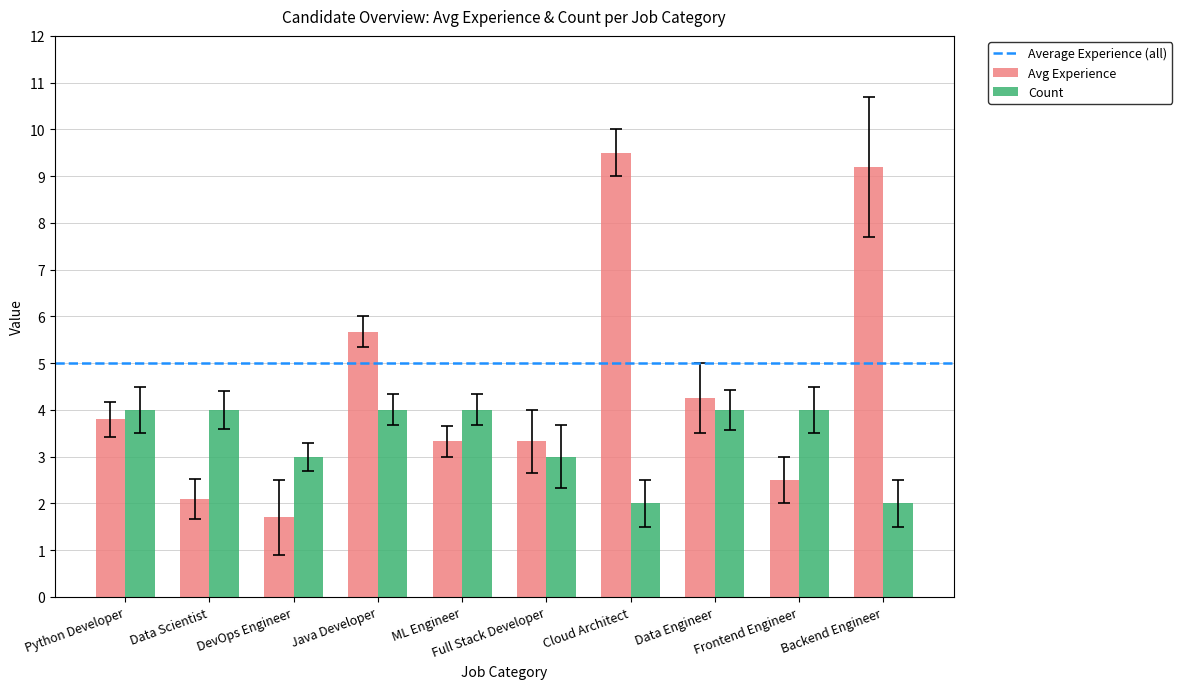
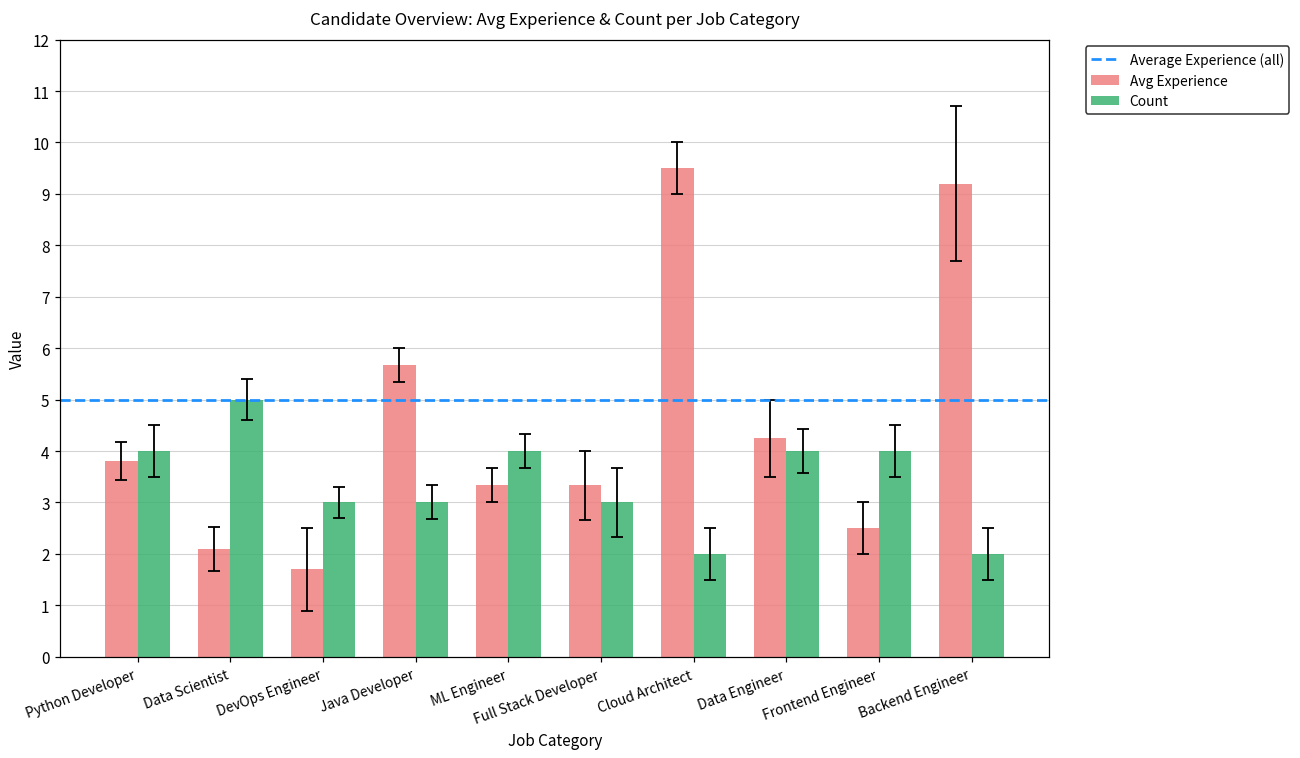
  {
    "Avg Experience": {
      "Python Developer": 3.8,
      "Data Scientist": 2.1,
      "DevOps Engineer": 1.7,
      "Java Developer": 5.7,
      "ML Engineer": 3.3,
      "Full Stack Developer": 3.3,
      "Cloud Architect": 9.5,
      "Data Engineer": 4.3,
      "Frontend Engineer": 2.5,
      "Backend Engineer": 9.2
    },
    "Count": {
      "Python Developer": 4,
-     "Data Scientist": 4,
+     "Data Scientist": 5,
      "DevOps Engineer": 3,
-     "Java Developer": 4,
+     "Java Developer": 3,
      "ML Engineer": 4,
      "Full Stack Developer": 3,
      "Cloud Architect": 2,
      "Data Engineer": 4,
      "Frontend Engineer": 4,
      "Backend Engineer": 2
    }
  }
